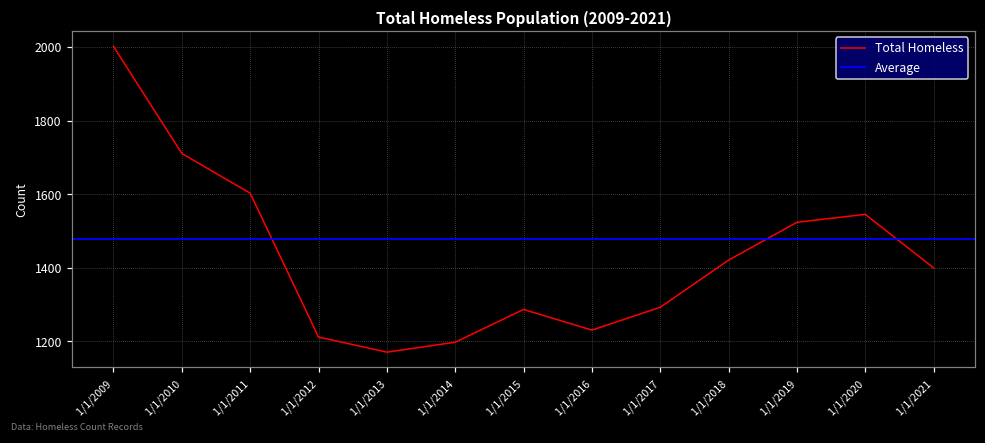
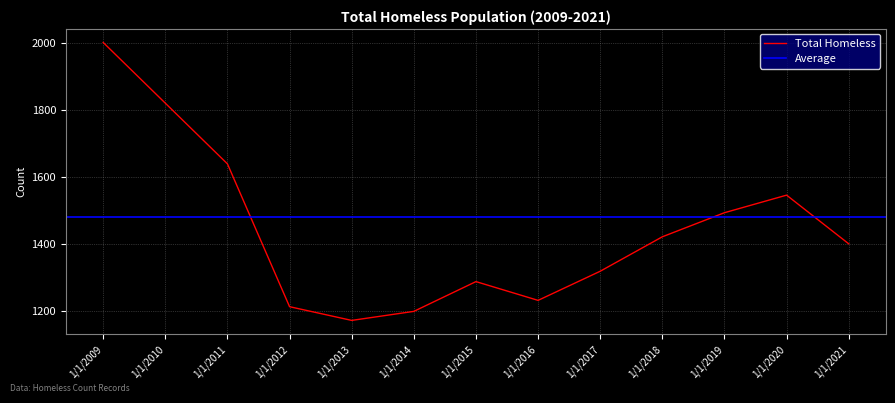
  {
    "1/1/2009": 2000,
-   "1/1/2010": 1710,
-   "1/1/2011": 1600,
+   "1/1/2010": 1820,
+   "1/1/2011": 1640,
    "1/1/2012": 1210,
    "1/1/2013": 1170,
    "1/1/2014": 1200,
    "1/1/2015": 1290,
    "1/1/2016": 1230,
-   "1/1/2017": 1290,
+   "1/1/2017": 1320,
    "1/1/2018": 1420,
-   "1/1/2019": 1520,
+   "1/1/2019": 1490,
    "1/1/2020": 1550,
    "1/1/2021": 1400
  }
